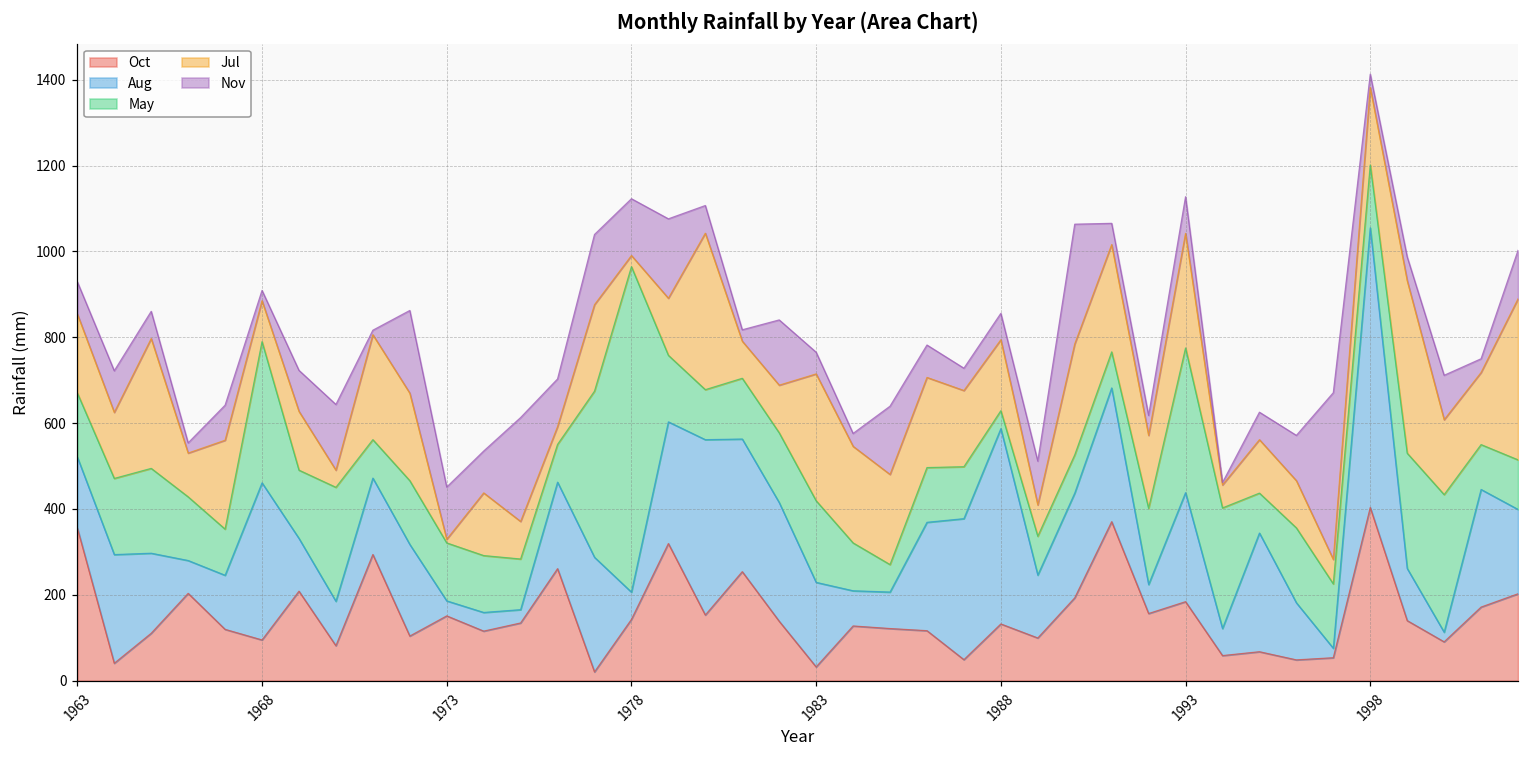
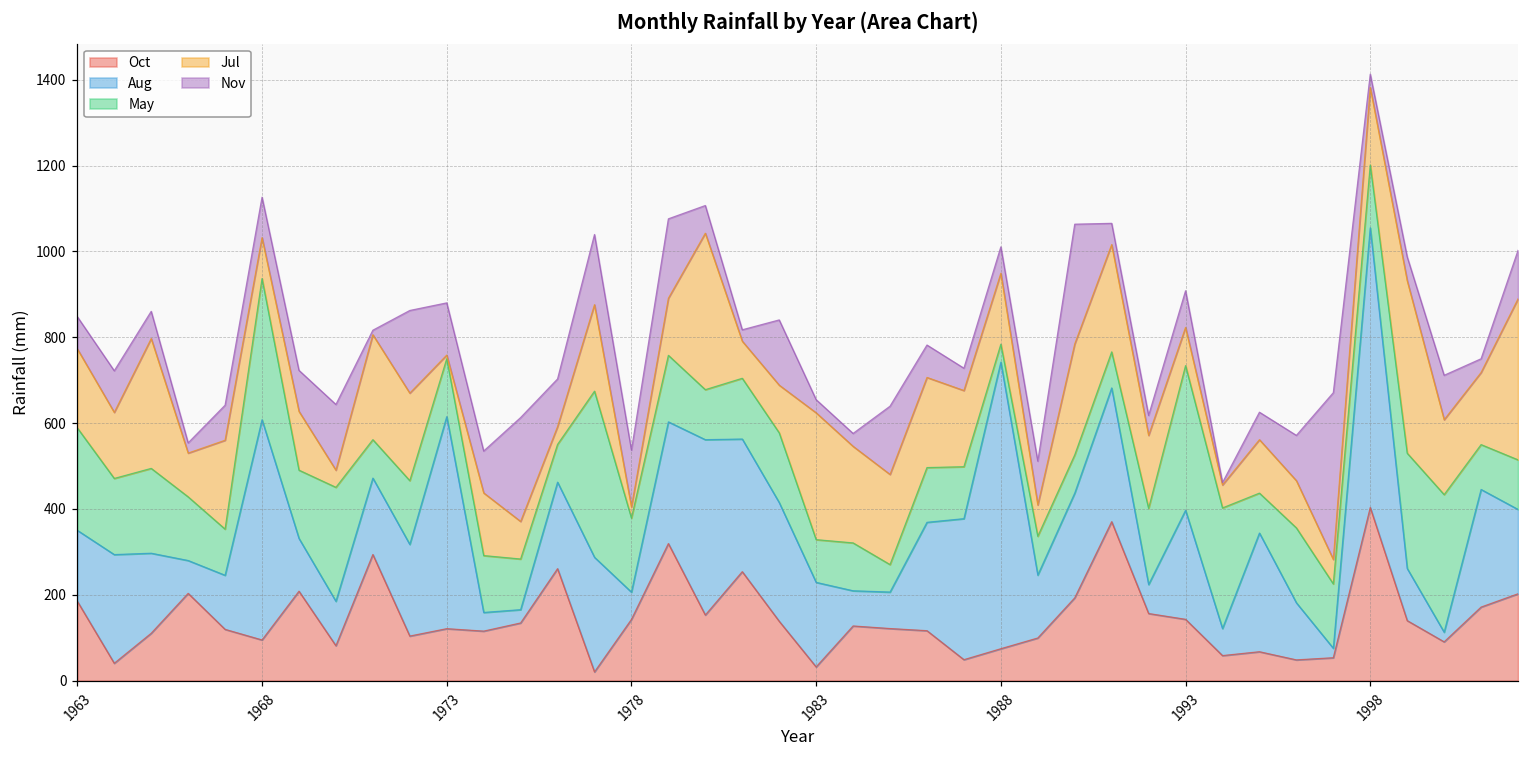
  {
    "Oct": {
-     "1963": 360,
+     "1963": 190,
      "1968": 90,
-     "1973": 150,
+     "1973": 120,
      "1978": 140,
      "1983": 30,
-     "1988": 130,
-     "1993": 180,
+     "1988": 70,
+     "1993": 140,
      "1998": 400
    },
    "Aug": {
      "1963": 170,
-     "1968": 370,
-     "1973": 40,
+     "1968": 510,
+     "1973": 490,
      "1978": 60,
      "1983": 200,
-     "1988": 460,
+     "1988": 670,
      "1993": 250,
      "1998": 650
    },
    "May": {
-     "1963": 150,
+     "1963": 240,
      "1968": 330,
      "1973": 140,
-     "1978": 760,
-     "1983": 190,
+     "1978": 170,
+     "1983": 100,
      "1988": 40,
      "1993": 340,
      "1998": 150
    },
    "Jul": {
      "1963": 180,
      "1968": 100,
      "1973": 10,
      "1978": 30,
      "1983": 300,
      "1988": 170,
-     "1993": 270,
+     "1993": 90,
      "1998": 180
    },
    "Nov": {
      "1963": 70,
-     "1968": 20,
+     "1968": 90,
      "1973": 120,
      "1978": 130,
-     "1983": 50,
+     "1983": 30,
      "1988": 60,
      "1993": 90,
      "1998": 30
    }
  }
